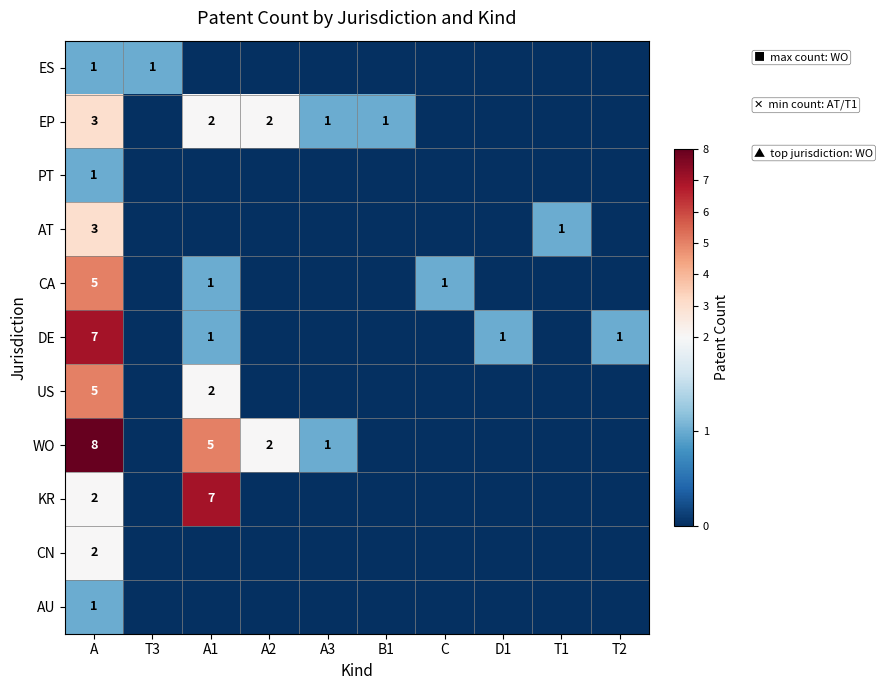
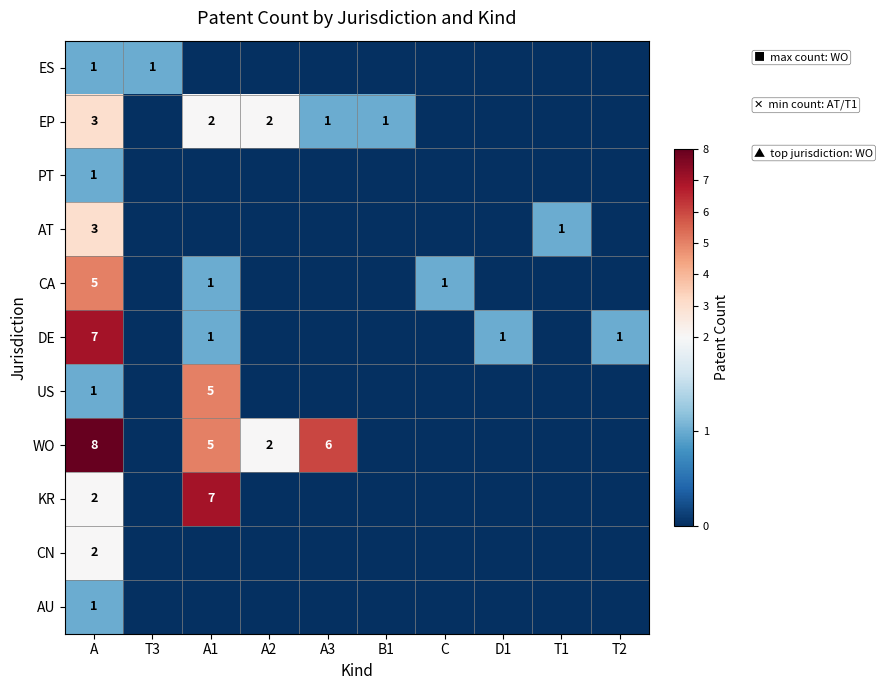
  {
    "ES": {
      "A": 1,
      "T3": 1
    },
    "EP": {
      "A": 3,
      "A1": 2,
      "A2": 2,
      "A3": 1,
      "B1": 1
    },
    "PT": {
      "A": 1
    },
    "AT": {
      "A": 3,
      "T1": 1
    },
    "CA": {
      "A": 5,
      "A1": 1,
      "C": 1
    },
    "DE": {
      "A": 7,
      "A1": 1,
      "D1": 1,
      "T2": 1
    },
    "US": {
-     "A": 5,
-     "A1": 2
+     "A": 1,
+     "A1": 5
    },
    "WO": {
      "A": 8,
      "A1": 5,
      "A2": 2,
-     "A3": 1
+     "A3": 6
    },
    "KR": {
      "A": 2,
      "A1": 7
    },
    "CN": {
      "A": 2
    },
    "AU": {
      "A": 1
    }
  }
